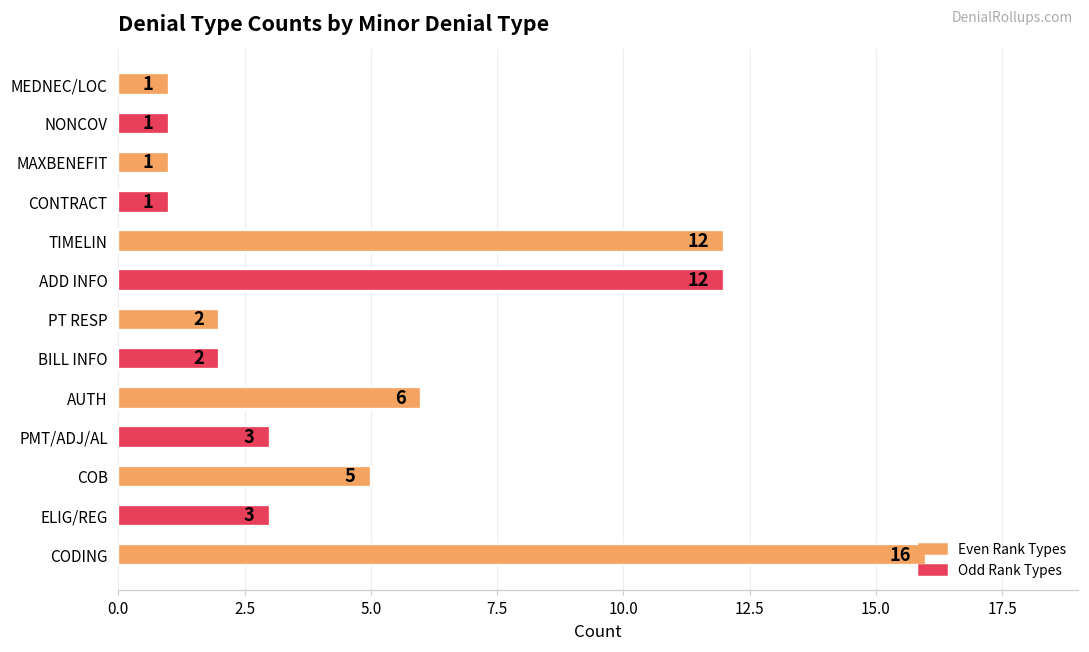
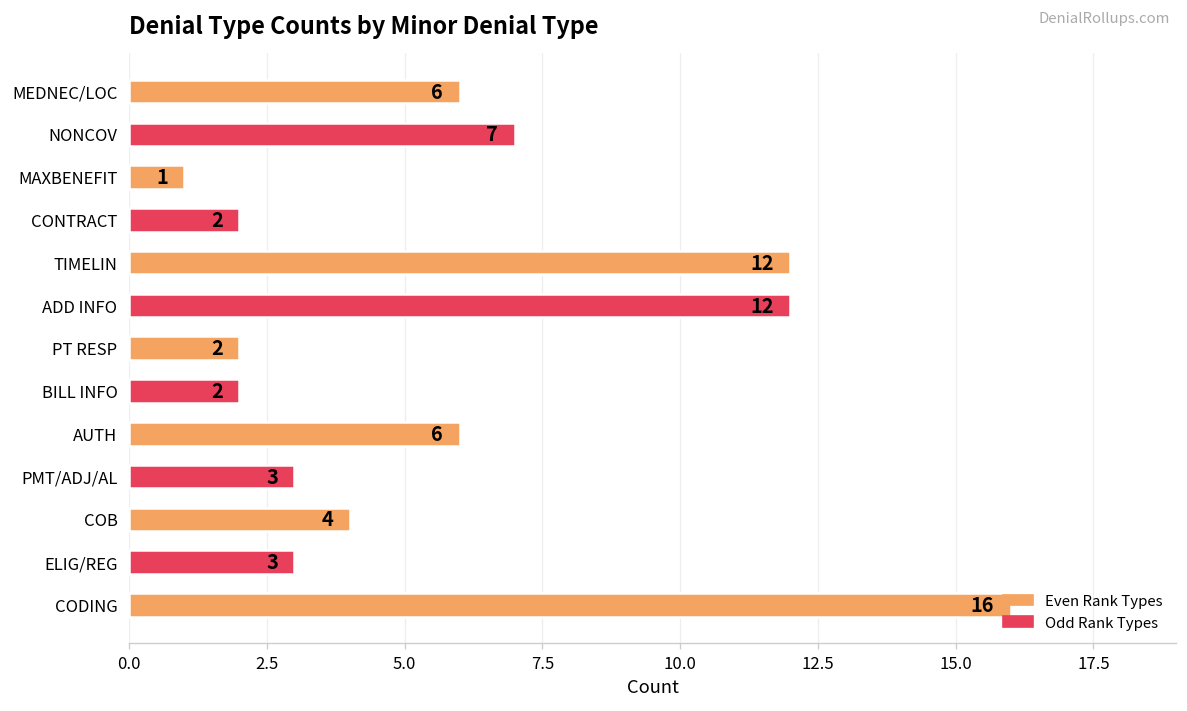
  {
-   "MEDNEC/LOC": 1,
-   "NONCOV": 1,
+   "MEDNEC/LOC": 6,
+   "NONCOV": 7,
    "MAXBENEFIT": 1,
-   "CONTRACT": 1,
+   "CONTRACT": 2,
    "TIMELIN": 12,
    "ADD INFO": 12,
    "PT RESP": 2,
    "BILL INFO": 2,
    "AUTH": 6,
    "PMT/ADJ/AL": 3,
-   "COB": 5,
+   "COB": 4,
    "ELIG/REG": 3,
    "CODING": 16
  }
